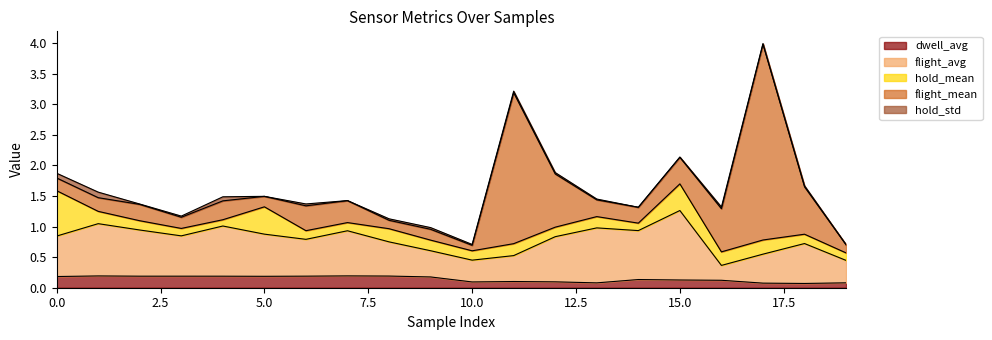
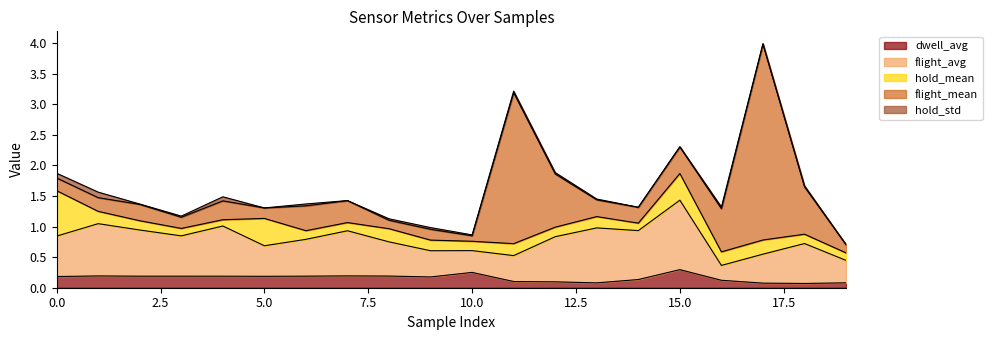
  {
    "dwell_avg": {
      "0.0": 0.2,
      "5.0": 0.2,
-     "10.0": 0.1,
-     "15.0": 0.1
+     "10.0": 0.3,
+     "15.0": 0.3
    },
    "flight_avg": {
      "0.0": 0.7,
-     "5.0": 0.7,
+     "5.0": 0.5,
      "10.0": 0.4,
      "15.0": 1.1
    },
    "hold_mean": {
      "0.0": 0.7,
      "5.0": 0.4,
      "10.0": 0.2,
      "15.0": 0.4
    }
  }
